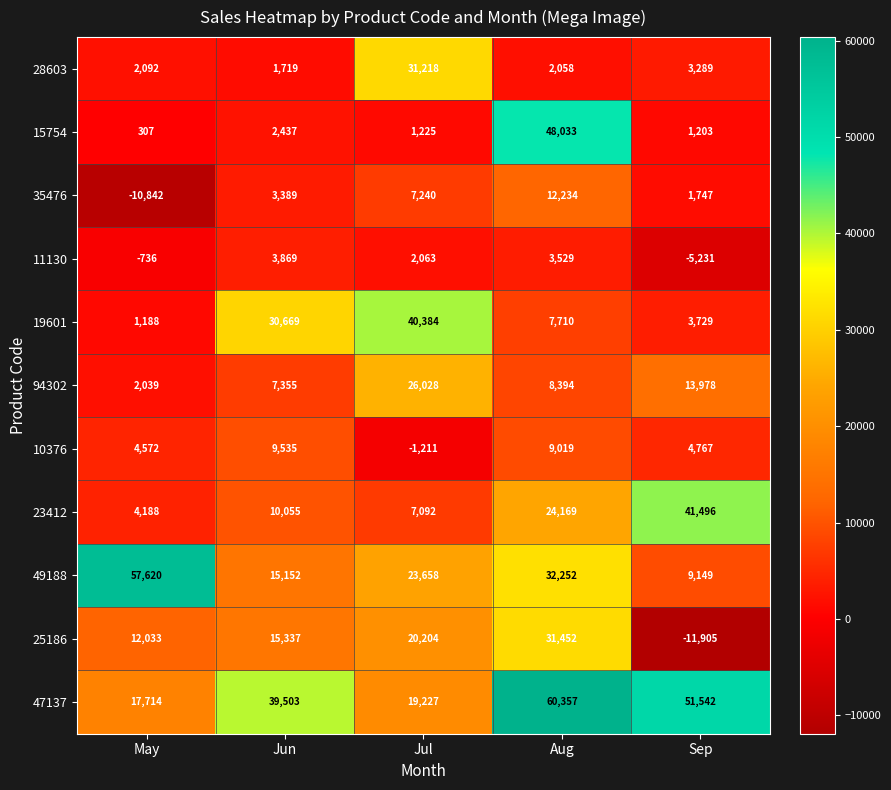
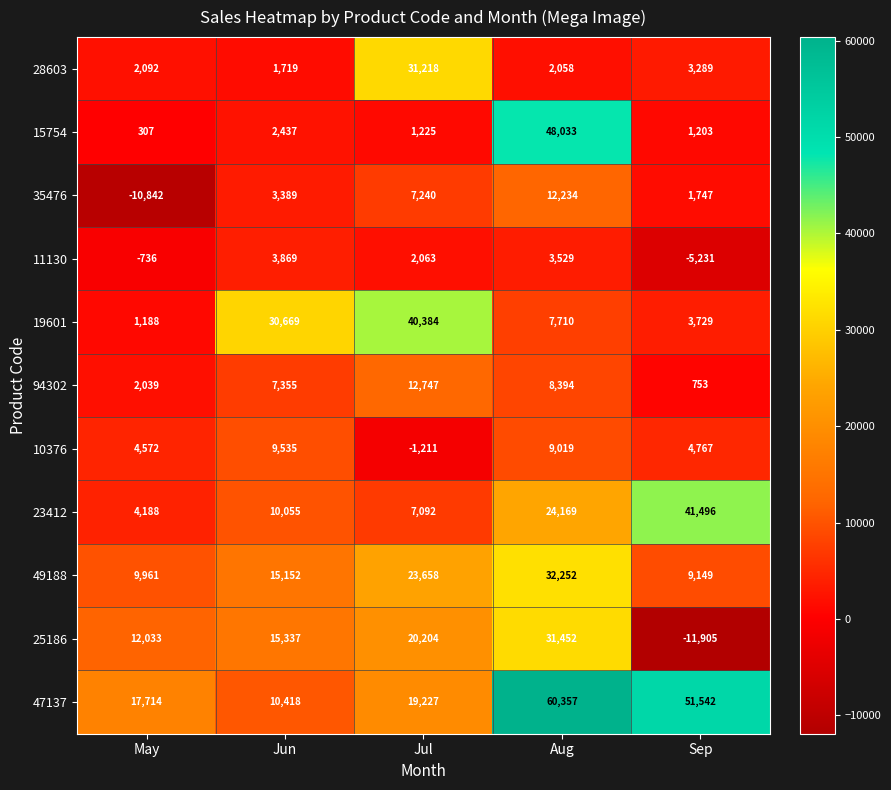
  {
    "28603": {
      "May": "2,092",
      "Jun": "1,719",
      "Jul": "31,218",
      "Aug": "2,058",
      "Sep": "3,289"
    },
    "15754": {
      "May": "307",
      "Jun": "2,437",
      "Jul": "1,225",
      "Aug": "48,033",
      "Sep": "1,203"
    },
    "35476": {
      "May": "-10,842",
      "Jun": "3,389",
      "Jul": "7,240",
      "Aug": "12,234",
      "Sep": "1,747"
    },
    "11130": {
      "May": "-736",
      "Jun": "3,869",
      "Jul": "2,063",
      "Aug": "3,529",
      "Sep": "-5,231"
    },
    "19601": {
      "May": "1,188",
      "Jun": "30,669",
      "Jul": "40,384",
      "Aug": "7,710",
      "Sep": "3,729"
    },
    "94302": {
      "May": "2,039",
      "Jun": "7,355",
-     "Jul": "26,028",
+     "Jul": "12,747",
      "Aug": "8,394",
-     "Sep": "13,978"
+     "Sep": "753"
    },
    "10376": {
      "May": "4,572",
      "Jun": "9,535",
      "Jul": "-1,211",
      "Aug": "9,019",
      "Sep": "4,767"
    },
    "23412": {
      "May": "4,188",
      "Jun": "10,055",
      "Jul": "7,092",
      "Aug": "24,169",
      "Sep": "41,496"
    },
    "49188": {
-     "May": "57,620",
+     "May": "9,961",
      "Jun": "15,152",
      "Jul": "23,658",
      "Aug": "32,252",
      "Sep": "9,149"
    },
    "25186": {
      "May": "12,033",
      "Jun": "15,337",
      "Jul": "20,204",
      "Aug": "31,452",
      "Sep": "-11,905"
    },
    "47137": {
      "May": "17,714",
-     "Jun": "39,503",
+     "Jun": "10,418",
      "Jul": "19,227",
      "Aug": "60,357",
      "Sep": "51,542"
    }
  }
